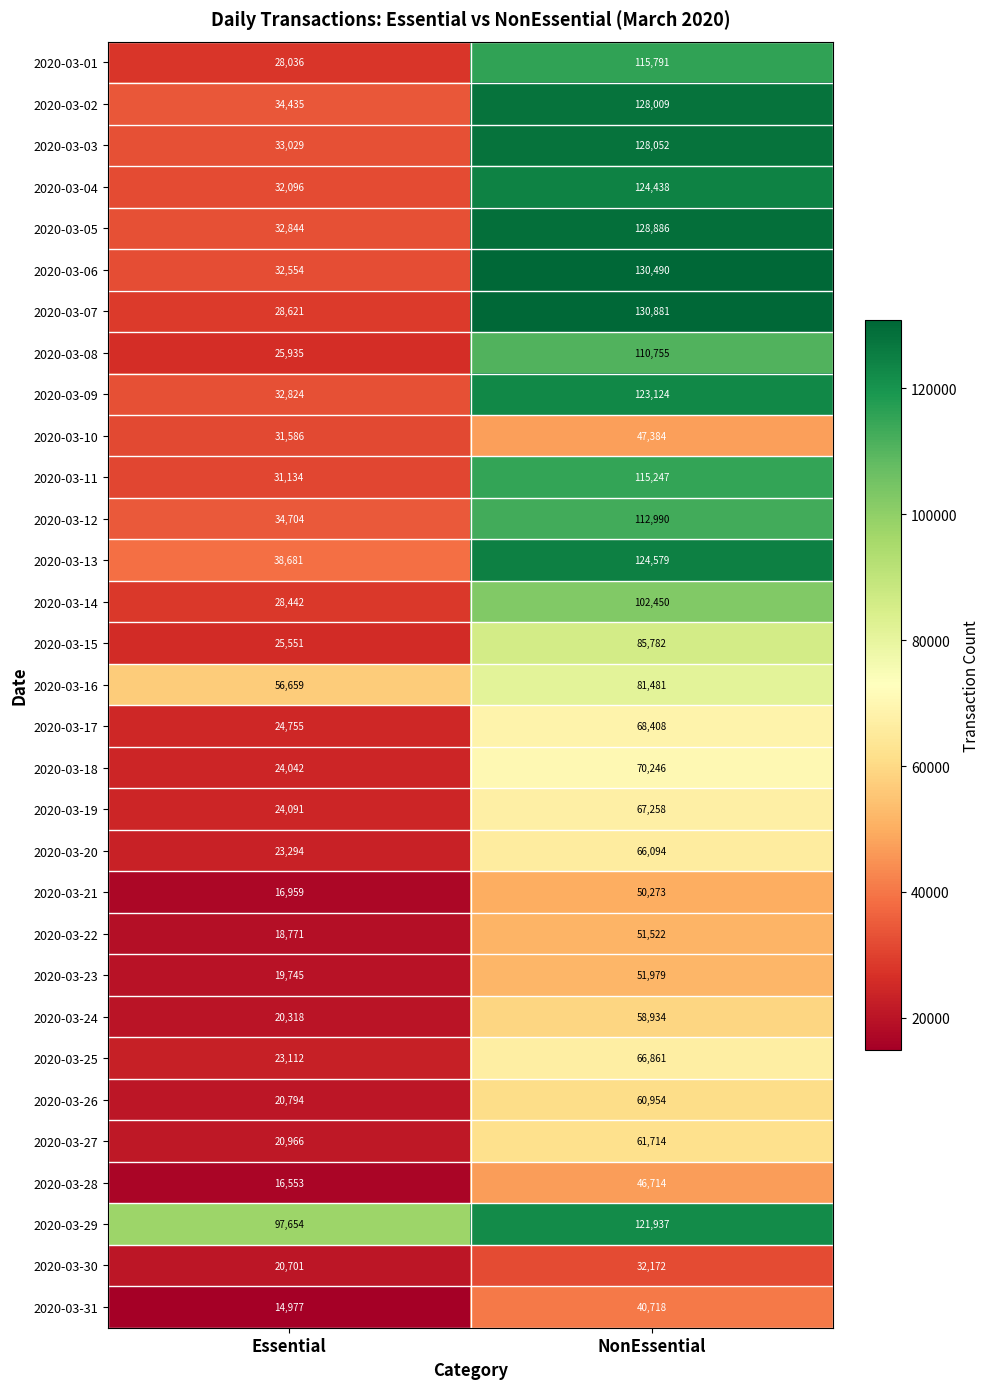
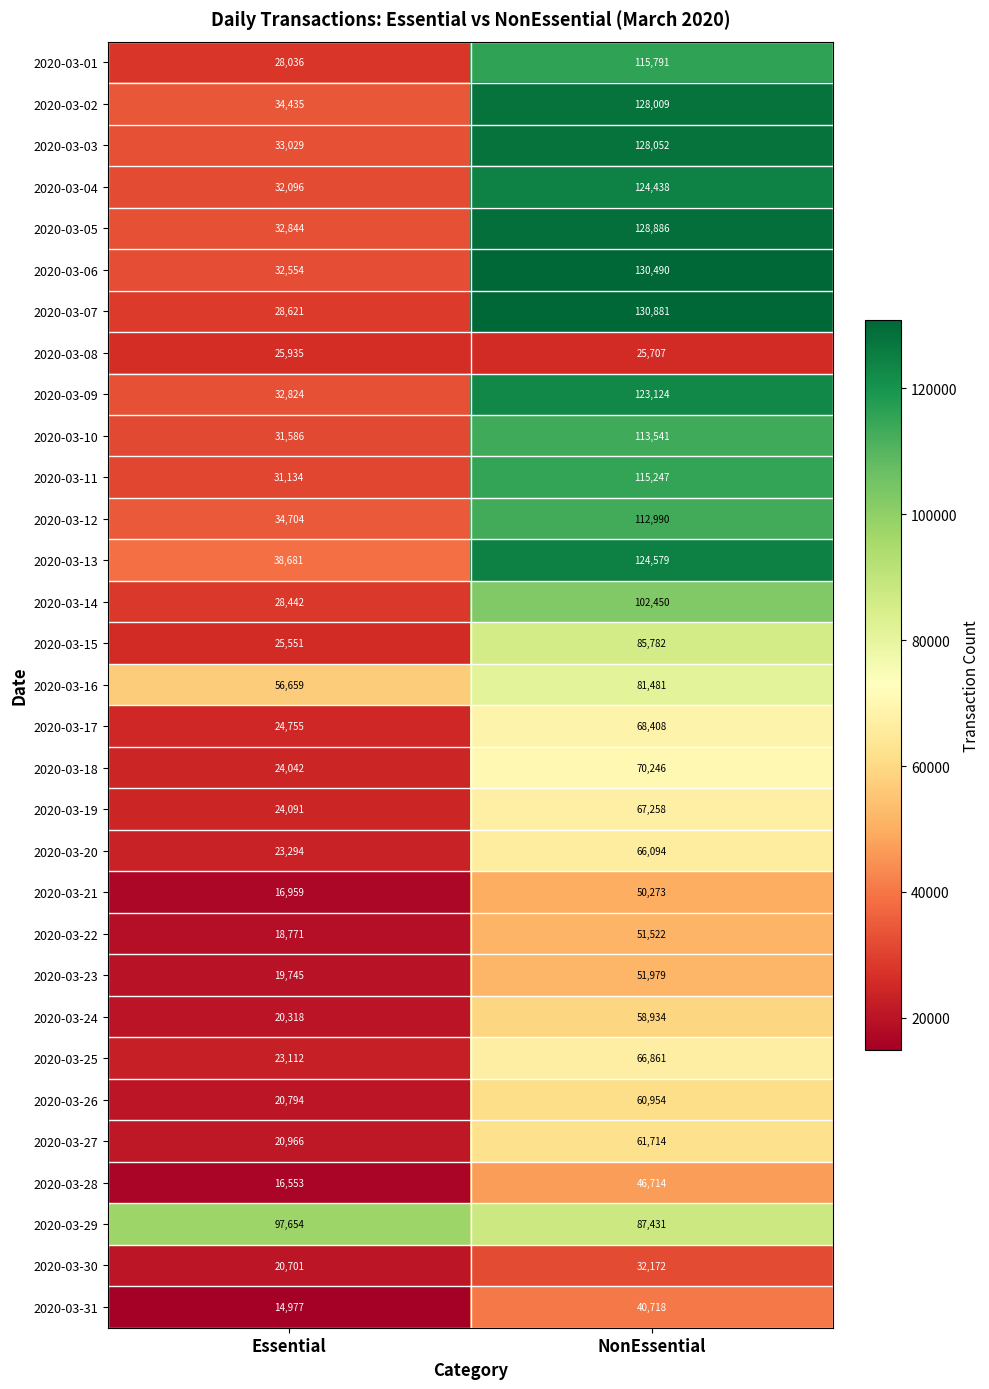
  {
    "2020-03-01": {
      "Essential": "28,036",
      "NonEssential": "115,791"
    },
    "2020-03-02": {
      "Essential": "34,435",
      "NonEssential": "128,009"
    },
    "2020-03-03": {
      "Essential": "33,029",
      "NonEssential": "128,052"
    },
    "2020-03-04": {
      "Essential": "32,096",
      "NonEssential": "124,438"
    },
    "2020-03-05": {
      "Essential": "32,844",
      "NonEssential": "128,886"
    },
    "2020-03-06": {
      "Essential": "32,554",
      "NonEssential": "130,490"
    },
    "2020-03-07": {
      "Essential": "28,621",
      "NonEssential": "130,881"
    },
    "2020-03-08": {
      "Essential": "25,935",
-     "NonEssential": "110,755"
+     "NonEssential": "25,707"
    },
    "2020-03-09": {
      "Essential": "32,824",
      "NonEssential": "123,124"
    },
    "2020-03-10": {
      "Essential": "31,586",
-     "NonEssential": "47,384"
+     "NonEssential": "113,541"
    },
    "2020-03-11": {
      "Essential": "31,134",
      "NonEssential": "115,247"
    },
    "2020-03-12": {
      "Essential": "34,704",
      "NonEssential": "112,990"
    },
    "2020-03-13": {
      "Essential": "38,681",
      "NonEssential": "124,579"
    },
    "2020-03-14": {
      "Essential": "28,442",
      "NonEssential": "102,450"
    },
    "2020-03-15": {
      "Essential": "25,551",
      "NonEssential": "85,782"
    },
    "2020-03-16": {
      "Essential": "56,659",
      "NonEssential": "81,481"
    },
    "2020-03-17": {
      "Essential": "24,755",
      "NonEssential": "68,408"
    },
    "2020-03-18": {
      "Essential": "24,042",
      "NonEssential": "70,246"
    },
    "2020-03-19": {
      "Essential": "24,091",
      "NonEssential": "67,258"
    },
    "2020-03-20": {
      "Essential": "23,294",
      "NonEssential": "66,094"
    },
    "2020-03-21": {
      "Essential": "16,959",
      "NonEssential": "50,273"
    },
    "2020-03-22": {
      "Essential": "18,771",
      "NonEssential": "51,522"
    },
    "2020-03-23": {
      "Essential": "19,745",
      "NonEssential": "51,979"
    },
    "2020-03-24": {
      "Essential": "20,318",
      "NonEssential": "58,934"
    },
    "2020-03-25": {
      "Essential": "23,112",
      "NonEssential": "66,861"
    },
    "2020-03-26": {
      "Essential": "20,794",
      "NonEssential": "60,954"
    },
    "2020-03-27": {
      "Essential": "20,966",
      "NonEssential": "61,714"
    },
    "2020-03-28": {
      "Essential": "16,553",
      "NonEssential": "46,714"
    },
    "2020-03-29": {
      "Essential": "97,654",
-     "NonEssential": "121,937"
+     "NonEssential": "87,431"
    },
    "2020-03-30": {
      "Essential": "20,701",
      "NonEssential": "32,172"
    },
    "2020-03-31": {
      "Essential": "14,977",
      "NonEssential": "40,718"
    }
  }
